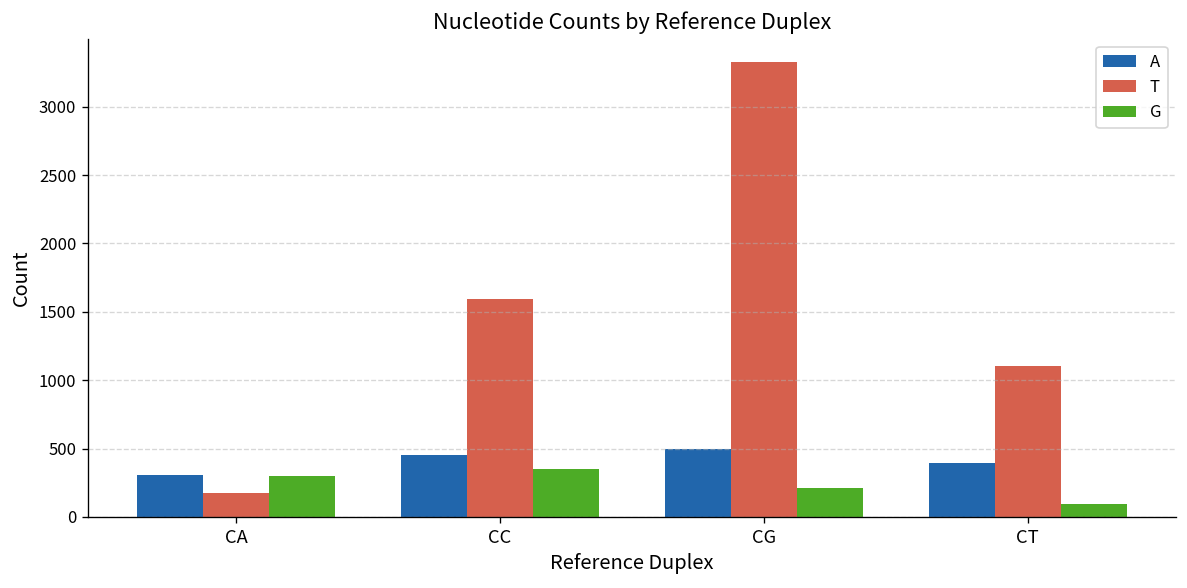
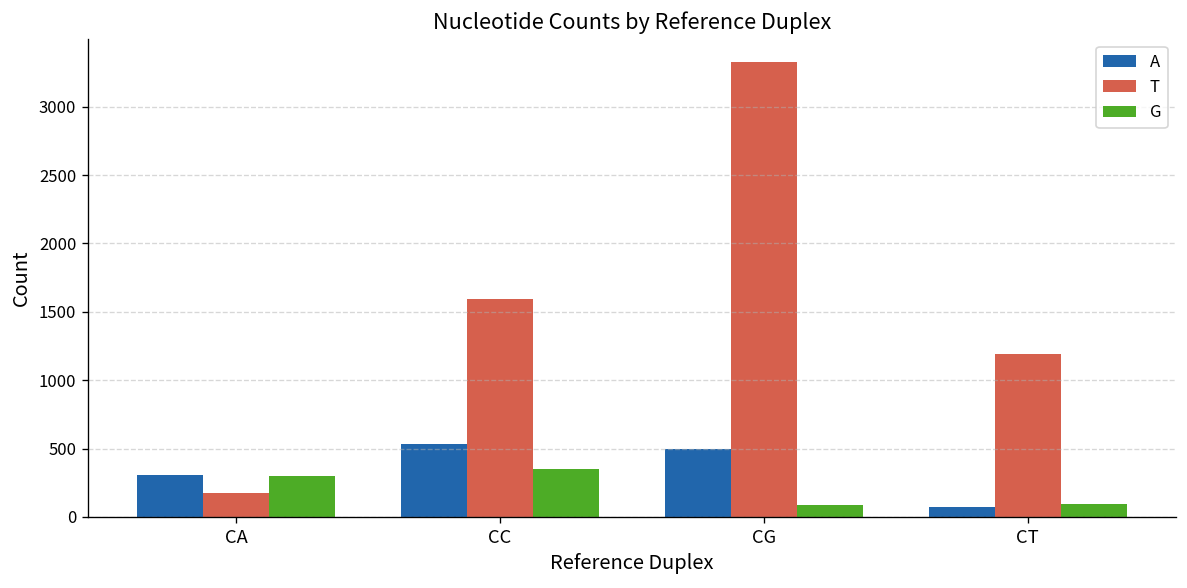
  {
    "A": {
      "CA": 310,
-     "CC": 450,
+     "CC": 540,
      "CG": 500,
-     "CT": 390
+     "CT": 70
    },
    "T": {
      "CA": 180,
      "CC": 1590,
      "CG": 3330,
-     "CT": 1100
+     "CT": 1190
    },
    "G": {
      "CA": 300,
      "CC": 350,
-     "CG": 210,
+     "CG": 90,
      "CT": 90
    }
  }
